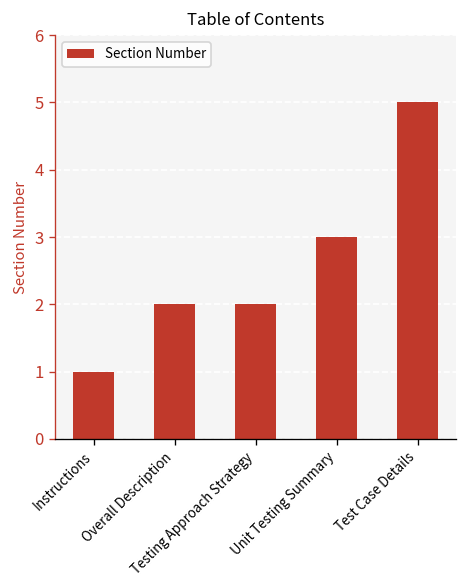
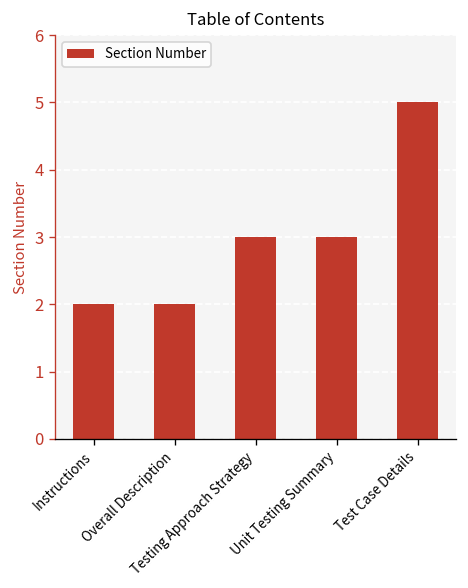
  {
-   "Instructions": 1,
+   "Instructions": 2,
    "Overall Description": 2,
-   "Testing Approach Strategy": 2,
+   "Testing Approach Strategy": 3,
    "Unit Testing Summary": 3,
    "Test Case Details": 5
  }
